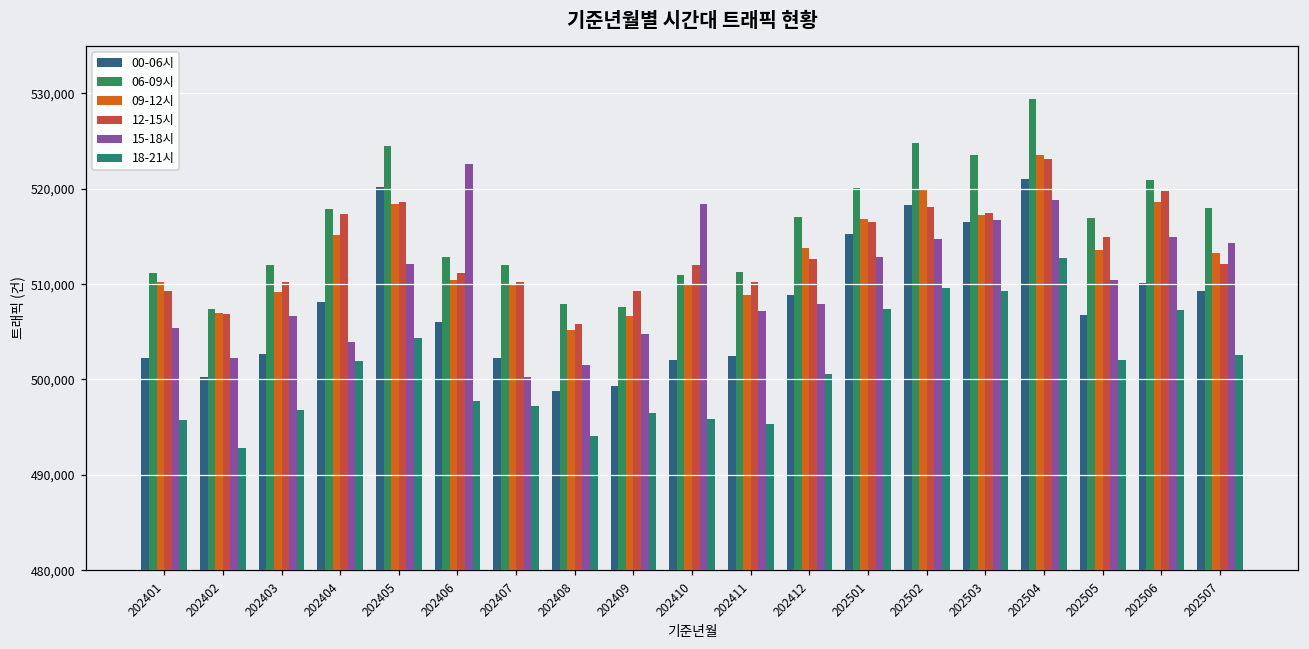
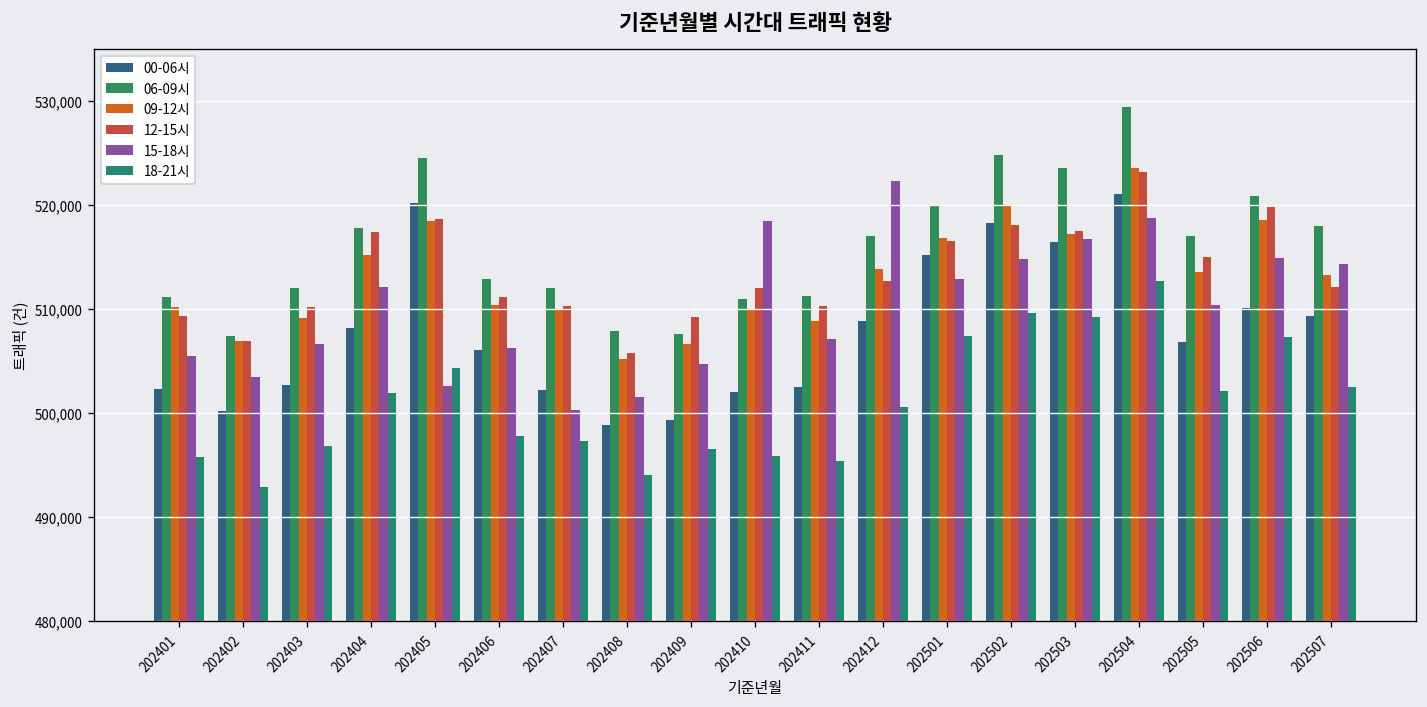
  {
    "15-18시": {
      "202401": "505,000",
-     "202402": "502,000",
+     "202402": "503,000",
      "202403": "507,000",
-     "202404": "504,000",
-     "202405": "512,000",
-     "202406": "523,000",
+     "202404": "512,000",
+     "202405": "503,000",
+     "202406": "506,000",
      "202407": "500,000",
      "202408": "502,000",
      "202409": "505,000",
      "202410": "518,000",
      "202411": "507,000",
-     "202412": "508,000",
+     "202412": "522,000",
      "202501": "513,000",
      "202502": "515,000",
      "202503": "517,000",
      "202504": "519,000",
      "202505": "510,000",
      "202506": "515,000",
      "202507": "514,000"
    }
  }
